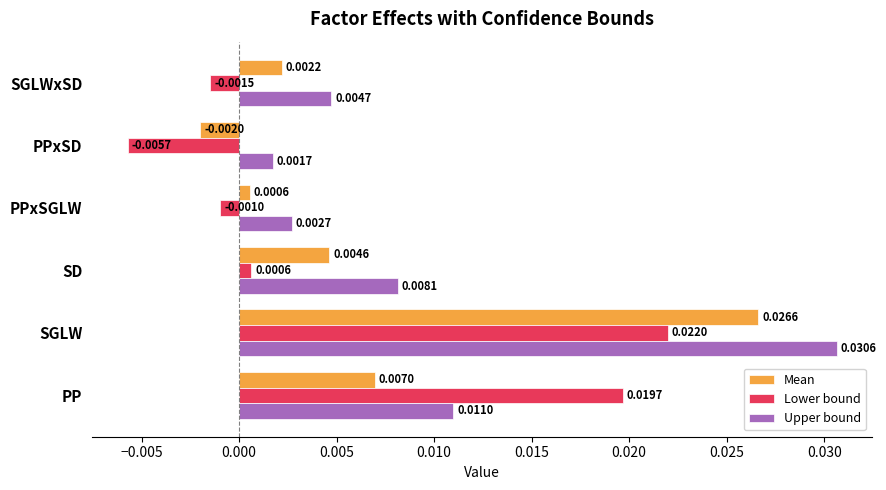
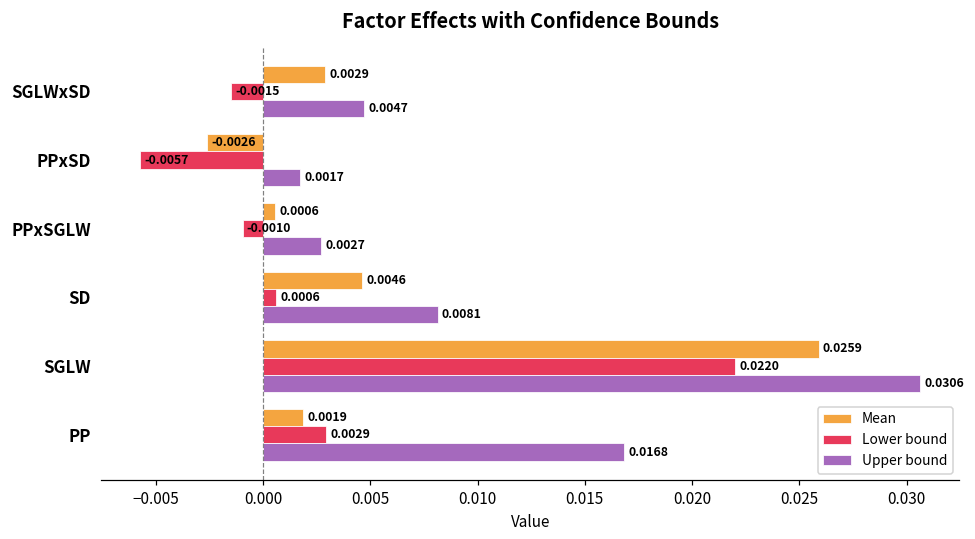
  {
    "Mean": {
-     "SGLWxSD": 0.0022,
-     "PPxSD": -0.0020,
+     "SGLWxSD": 0.0029,
+     "PPxSD": -0.0026,
      "PPxSGLW": 0.0006,
      "SD": 0.0046,
-     "SGLW": 0.0266,
-     "PP": 0.0070
+     "SGLW": 0.0259,
+     "PP": 0.0019
    },
    "Lower bound": {
      "SGLWxSD": -0.0015,
      "PPxSD": -0.0057,
      "PPxSGLW": -0.0010,
      "SD": 0.0006,
      "SGLW": 0.0220,
-     "PP": 0.0197
+     "PP": 0.0029
    },
    "Upper bound": {
      "SGLWxSD": 0.0047,
      "PPxSD": 0.0017,
      "PPxSGLW": 0.0027,
      "SD": 0.0081,
      "SGLW": 0.0306,
-     "PP": 0.0110
+     "PP": 0.0168
    }
  }
